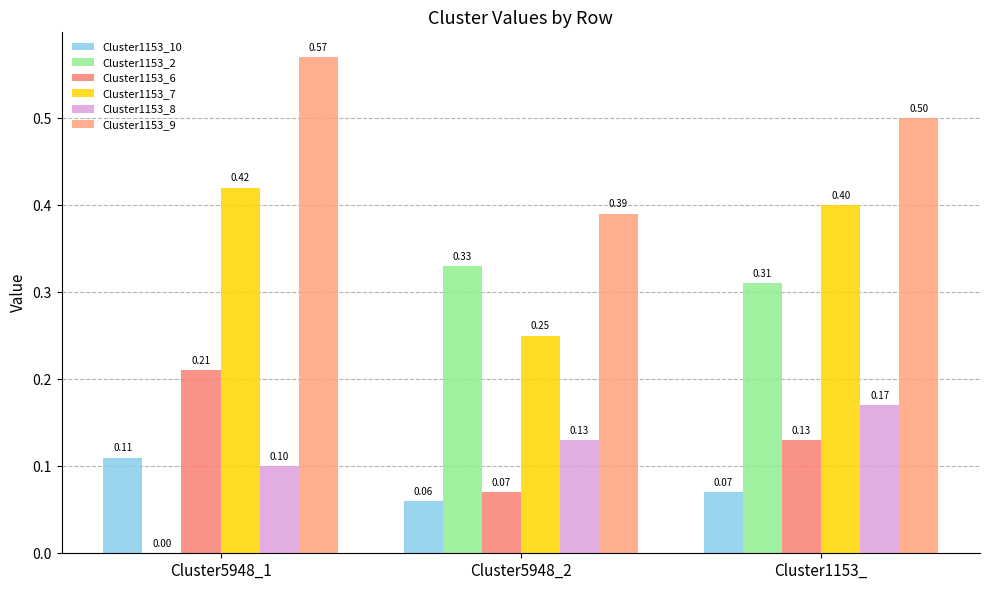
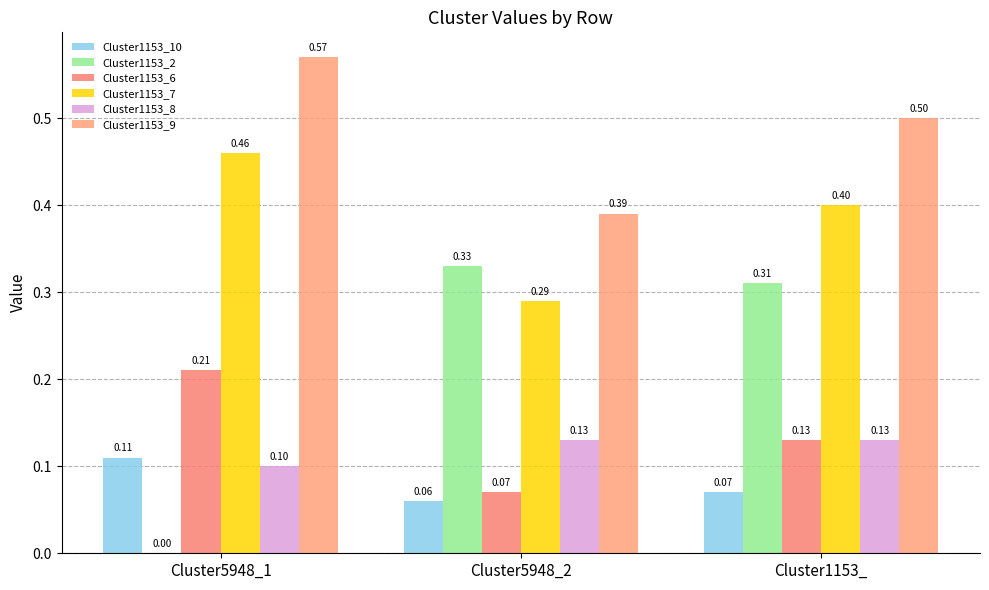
  {
    "Cluster1153_10": {
      "Cluster5948_1": 0.11,
      "Cluster5948_2": 0.06,
      "Cluster1153_": 0.07
    },
    "Cluster1153_2": {
      "Cluster5948_1": 0.00,
      "Cluster5948_2": 0.33,
      "Cluster1153_": 0.31
    },
    "Cluster1153_7": {
-     "Cluster5948_1": 0.42,
-     "Cluster5948_2": 0.25,
+     "Cluster5948_1": 0.46,
+     "Cluster5948_2": 0.29,
      "Cluster1153_": 0.40
    },
    "Cluster1153_8": {
      "Cluster5948_1": 0.10,
      "Cluster5948_2": 0.13,
-     "Cluster1153_": 0.17
+     "Cluster1153_": 0.13
    }
  }
